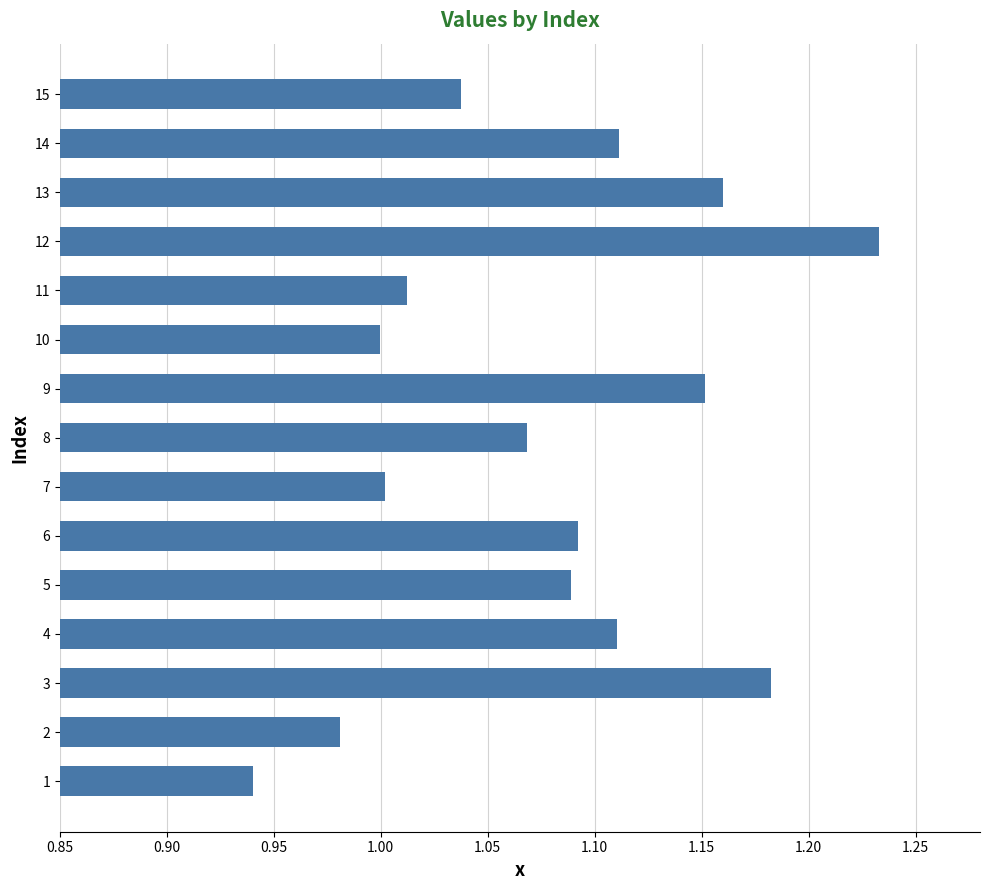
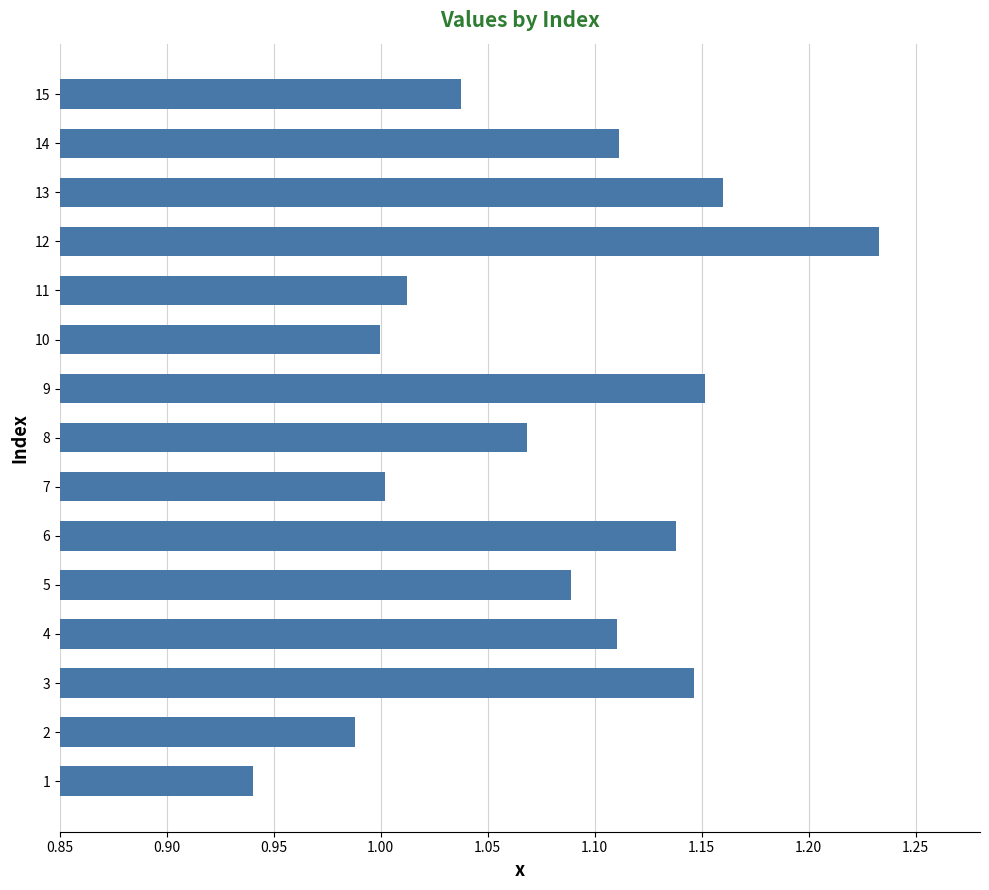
  {
    "15": 1.038,
    "14": 1.111,
    "13": 1.160,
    "12": 1.233,
    "11": 1.012,
    "10": 1.000,
    "9": 1.151,
    "8": 1.069,
    "7": 1.002,
-   "6": 1.092,
+   "6": 1.138,
    "5": 1.089,
    "4": 1.110,
-   "3": 1.182,
-   "2": 0.981,
+   "3": 1.146,
+   "2": 0.988,
    "1": 0.940
  }
